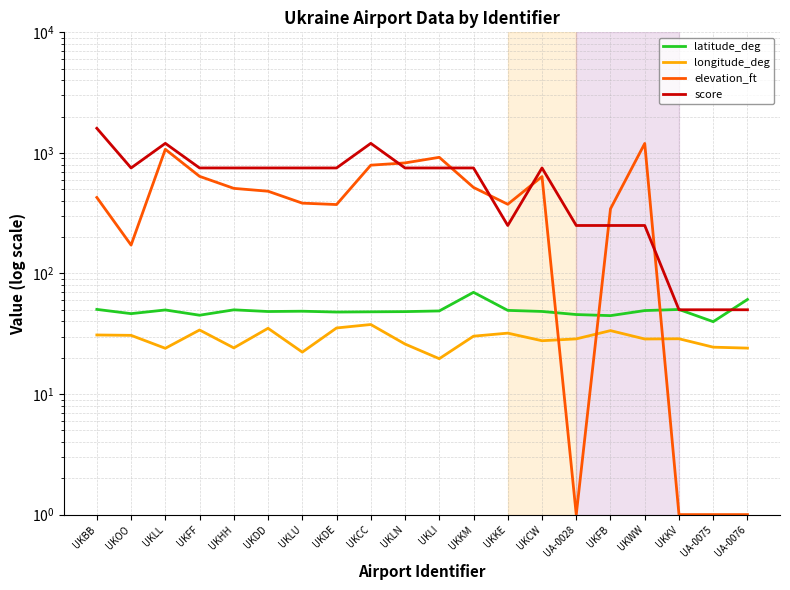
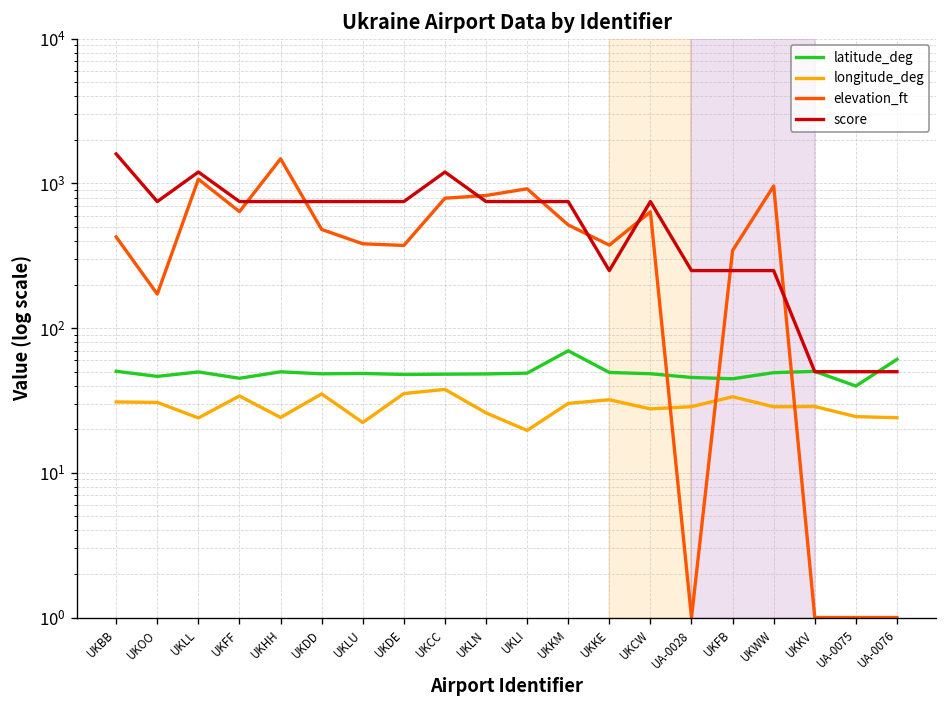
  {
    "latitude_deg": {
      "UKBB": 50,
      "UKOO": 46,
      "UKLL": 50,
      "UKFF": 45,
      "UKHH": 50,
      "UKDD": 48,
      "UKLU": 49,
      "UKDE": 48,
      "UKCC": 48,
      "UKLN": 48,
      "UKLI": 49,
      "UKKM": 70,
      "UKKE": 49,
      "UKCW": 48,
      "UA-0028": 46,
      "UKFB": 45,
      "UKWW": 49,
      "UA-0075": 40,
      "UA-0076": 60
    },
    "longitude_deg": {
      "UKBB": 31,
      "UKOO": 31,
      "UKLL": 24,
      "UKFF": 34,
      "UKHH": 24,
      "UKDD": 35,
      "UKLU": 22,
      "UKDE": 35,
      "UKCC": 38,
      "UKLN": 26,
      "UKLI": 20,
      "UKKM": 30,
      "UKKE": 32,
      "UKCW": 28,
      "UA-0028": 29,
      "UKFB": 34,
      "UKWW": 29,
      "UKKV": 29,
      "UA-0075": 24,
      "UA-0076": 24
    },
    "elevation_ft": {
      "UKBB": 430,
      "UKOO": 170,
      "UKLL": 1100,
      "UKFF": 600,
-     "UKHH": 510,
+     "UKHH": 1500,
      "UKDD": 480,
      "UKLU": 380,
      "UKDE": 370,
      "UKCC": 800,
      "UKLN": 800,
      "UKLI": 900,
      "UKKM": 520,
      "UKKE": 380,
      "UKCW": 600,
      "UA-0028": 1,
      "UKFB": 340,
-     "UKWW": 1200,
+     "UKWW": 1000,
      "UKKV": 1,
      "UA-0075": 1,
      "UA-0076": 1
    },
    "score": {
      "UKBB": 1600,
      "UKOO": 800,
      "UKLL": 1200,
      "UKFF": 800,
      "UKHH": 800,
      "UKDD": 800,
      "UKLU": 800,
      "UKDE": 800,
      "UKCC": 1200,
      "UKLN": 800,
      "UKLI": 800,
      "UKKM": 800,
      "UKKE": 250,
      "UKCW": 800,
      "UA-0028": 250,
      "UKFB": 250,
      "UKWW": 250,
      "UA-0075": 50,
      "UA-0076": 50
    }
  }
